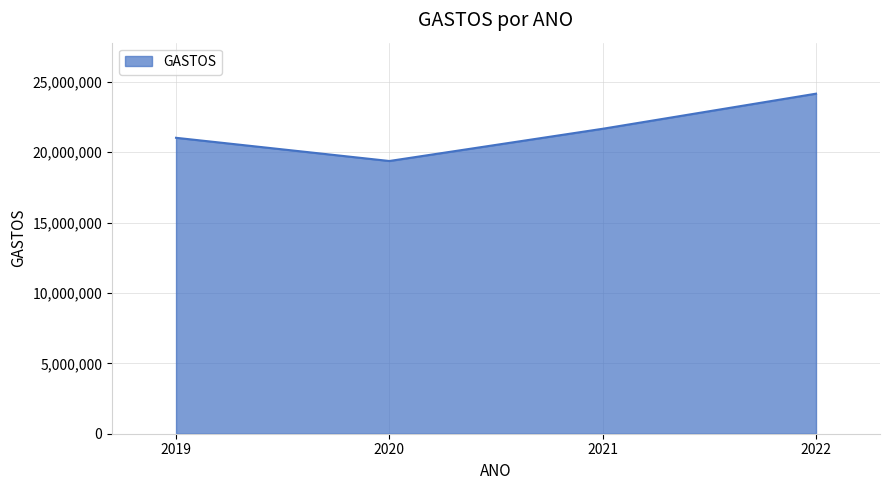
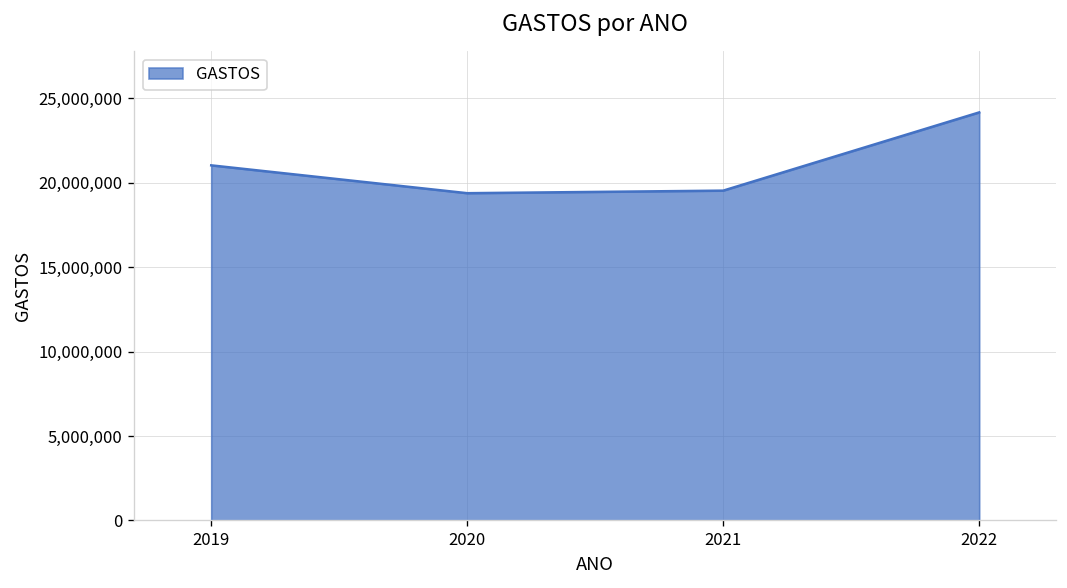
  {
    "2019": "21,000,000",
    "2020": "19,400,000",
-   "2021": "21,700,000",
+   "2021": "19,500,000",
    "2022": "24,200,000"
  }
